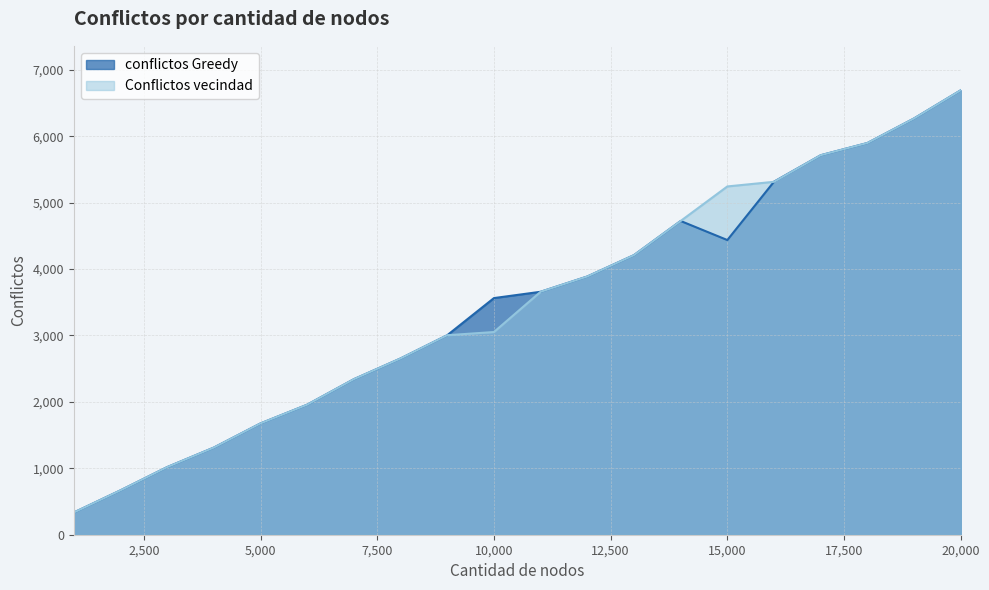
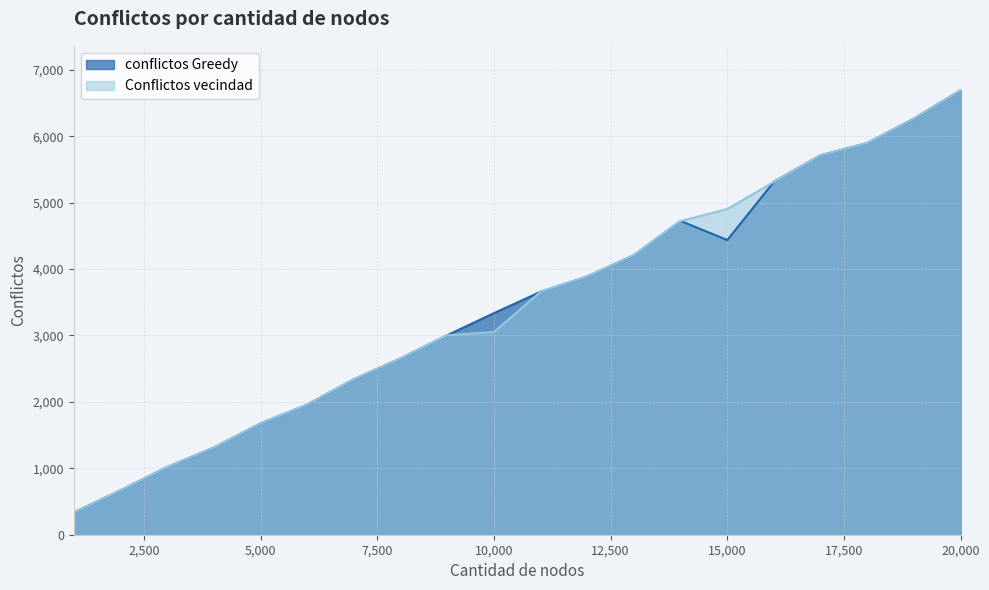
  {
    "conflictos Greedy": {
-     "10,000": "3,600",
+     "10,000": "3,300",
      "15,000": "4,400"
    },
    "Conflictos vecindad": {
      "10,000": "3,100",
-     "15,000": "5,200"
+     "15,000": "4,900"
    }
  }
